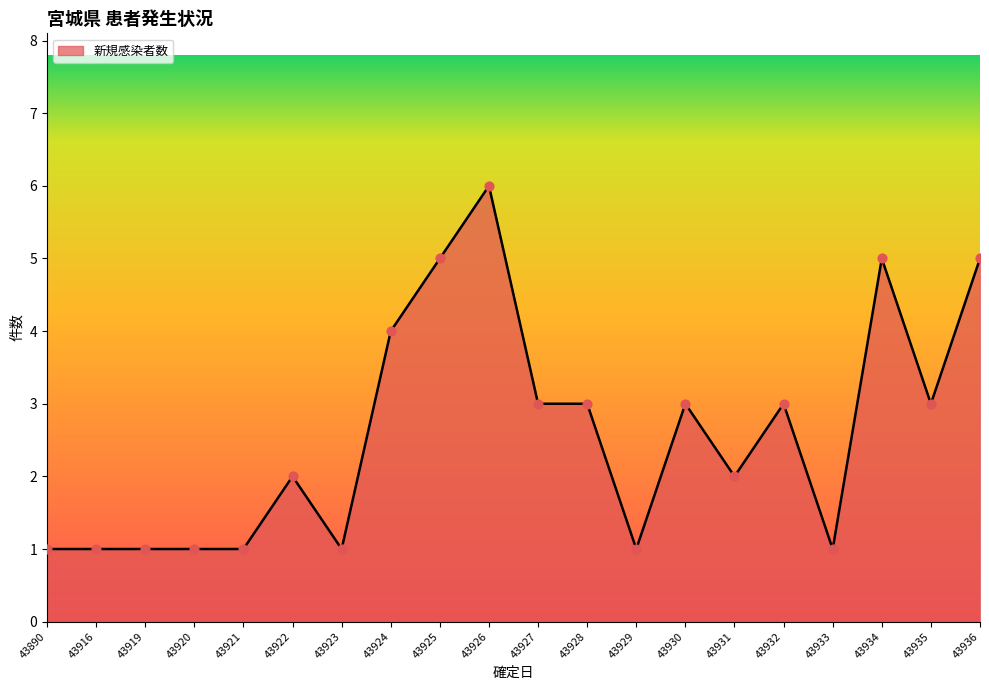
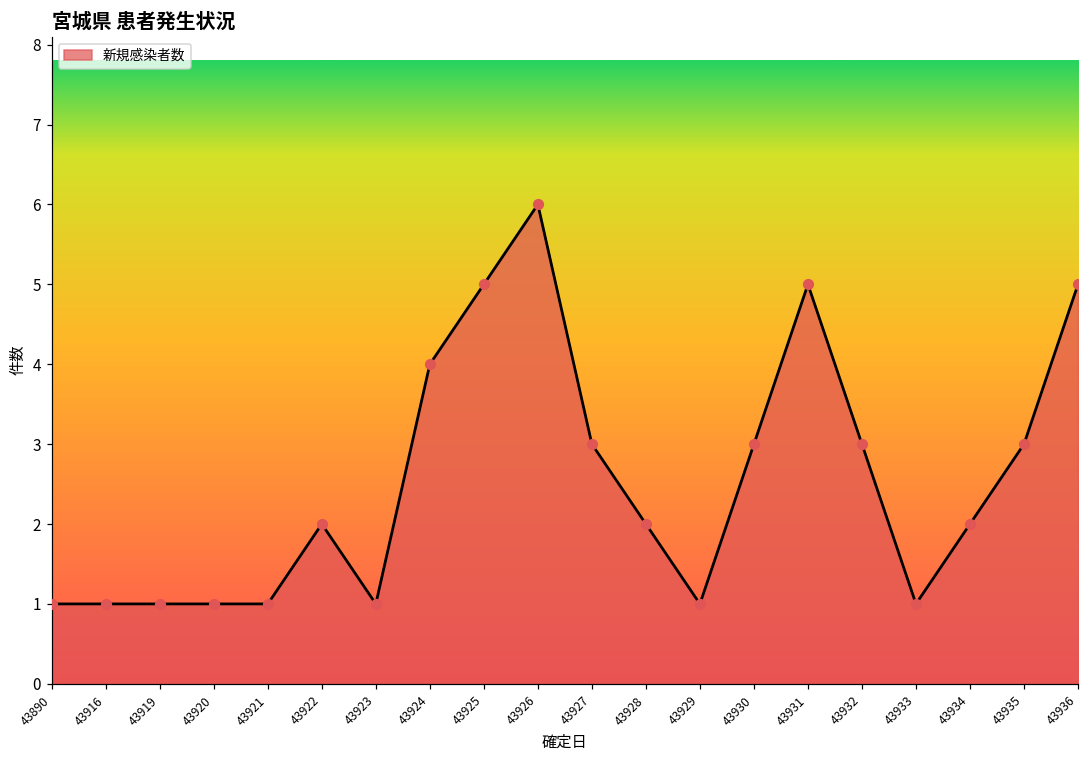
  {
    "43890": 1,
    "43916": 1,
    "43919": 1,
    "43920": 1,
    "43921": 1,
    "43922": 2,
    "43923": 1,
    "43924": 4,
    "43925": 5,
    "43926": 6,
    "43927": 3,
-   "43928": 3,
+   "43928": 2,
    "43929": 1,
    "43930": 3,
-   "43931": 2,
+   "43931": 5,
    "43932": 3,
    "43933": 1,
-   "43934": 5,
+   "43934": 2,
    "43935": 3,
    "43936": 5
  }
